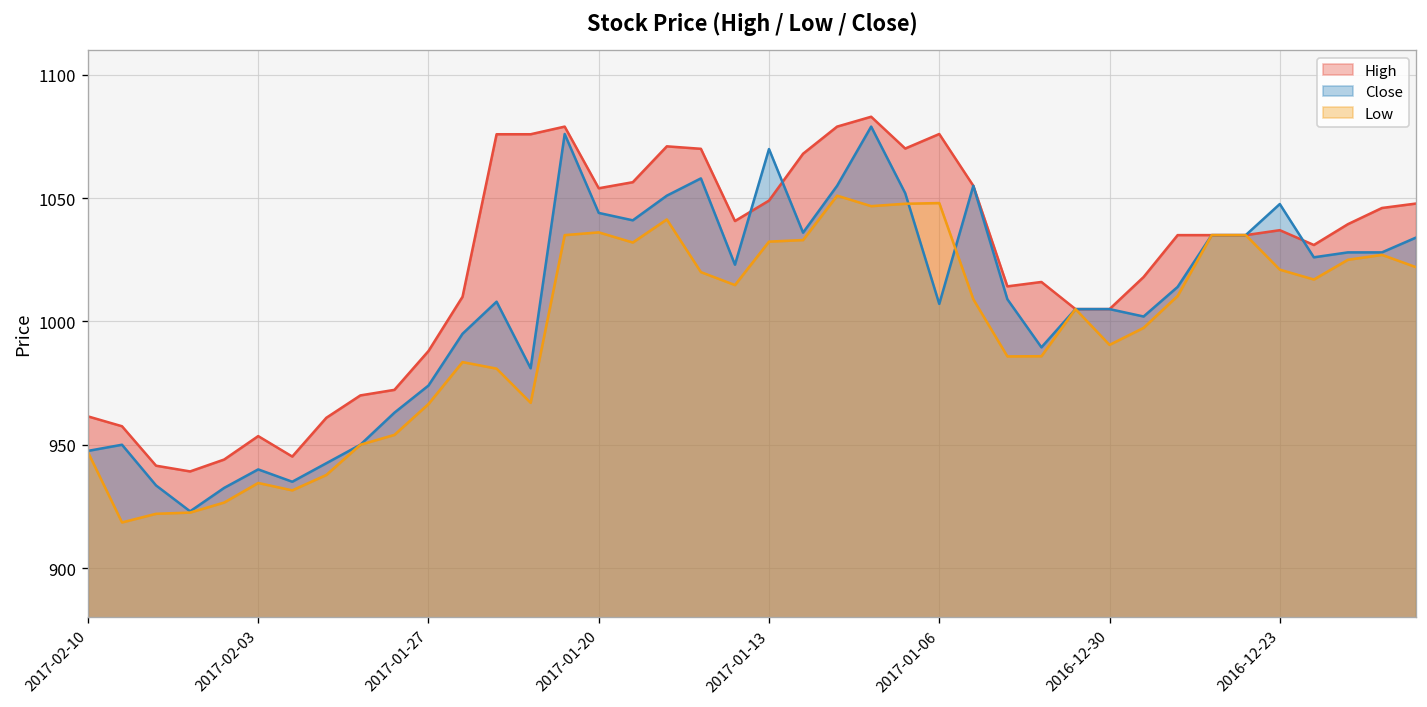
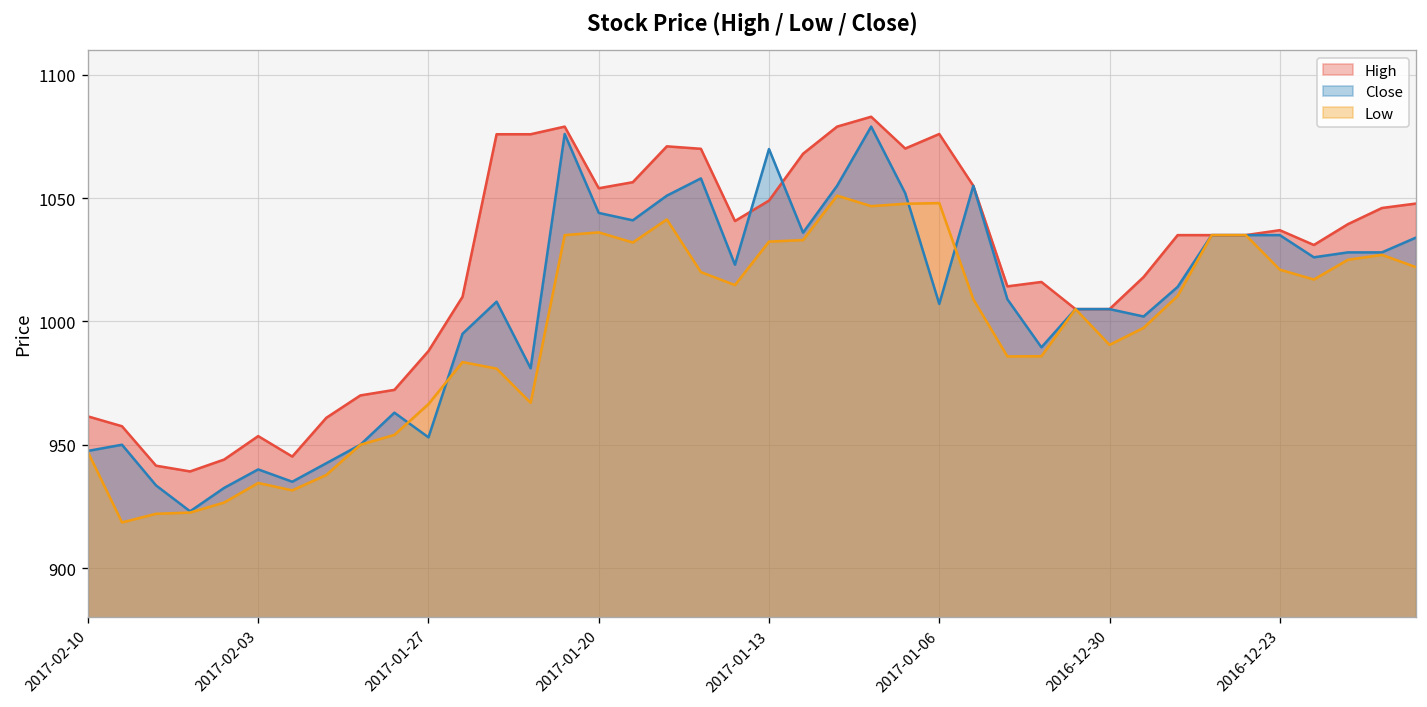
  {
    "Close": {
      "2017-02-03": 940,
-     "2017-01-27": 974,
+     "2017-01-27": 953,
      "2017-01-20": 1044,
      "2017-01-13": 1070,
      "2017-01-06": 1007,
-     "2016-12-23": 1048
+     "2016-12-23": 1035
    }
  }
